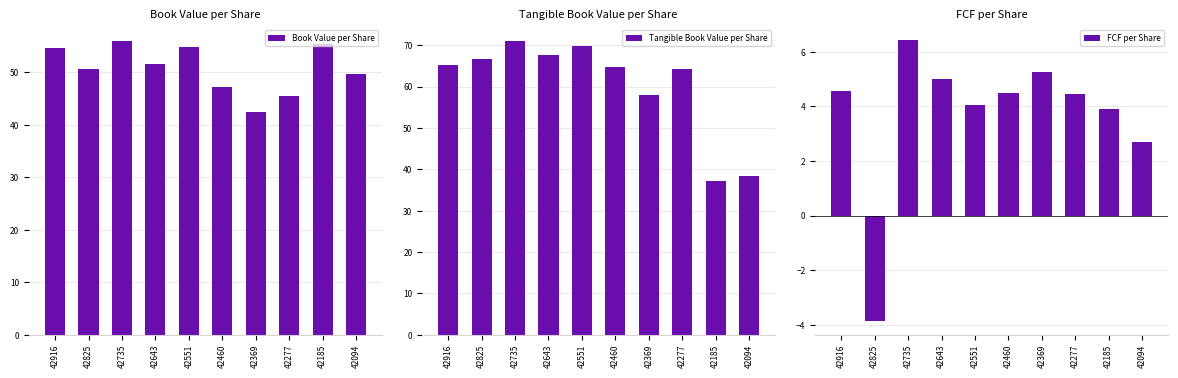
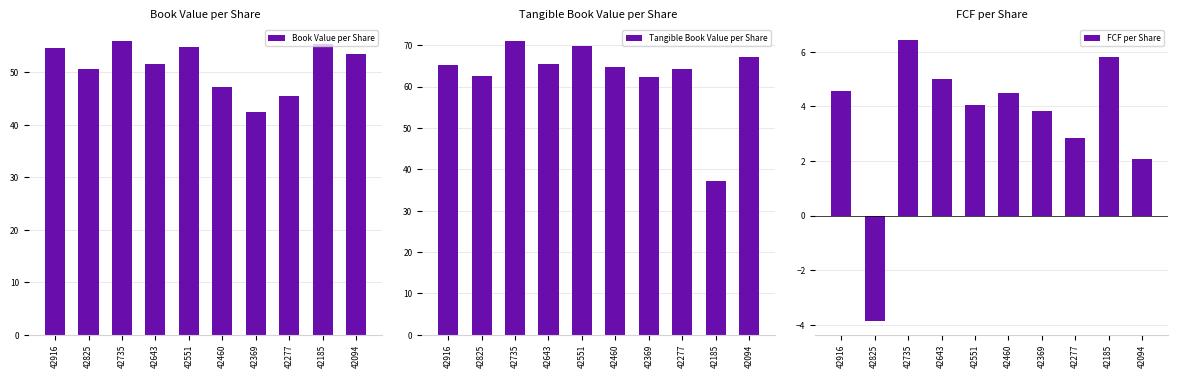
  {
    "Book Value per Share": {
      "42916": 55,
      "42825": 51,
      "42735": 56,
      "42643": 52,
      "42551": 55,
      "42460": 47,
      "42369": 43,
      "42277": 46,
-     "42094": 50
+     "42094": 54
    },
    "Tangible Book Value per Share": {
      "42916": 65,
-     "42825": 67,
+     "42825": 63,
      "42735": 71,
-     "42643": 68,
+     "42643": 66,
      "42551": 70,
      "42460": 65,
-     "42369": 58,
+     "42369": 62,
      "42277": 64,
      "42185": 37,
-     "42094": 38
+     "42094": 67
    },
    "FCF per Share": {
      "42916": 4.6,
      "42825": -3.9,
      "42735": 6.4,
      "42643": 5.0,
      "42551": 4.1,
      "42460": 4.5,
-     "42369": 5.3,
-     "42277": 4.5,
-     "42185": 3.9,
-     "42094": 2.7
+     "42369": 3.8,
+     "42277": 2.8,
+     "42185": 5.8,
+     "42094": 2.1
    }
  }
